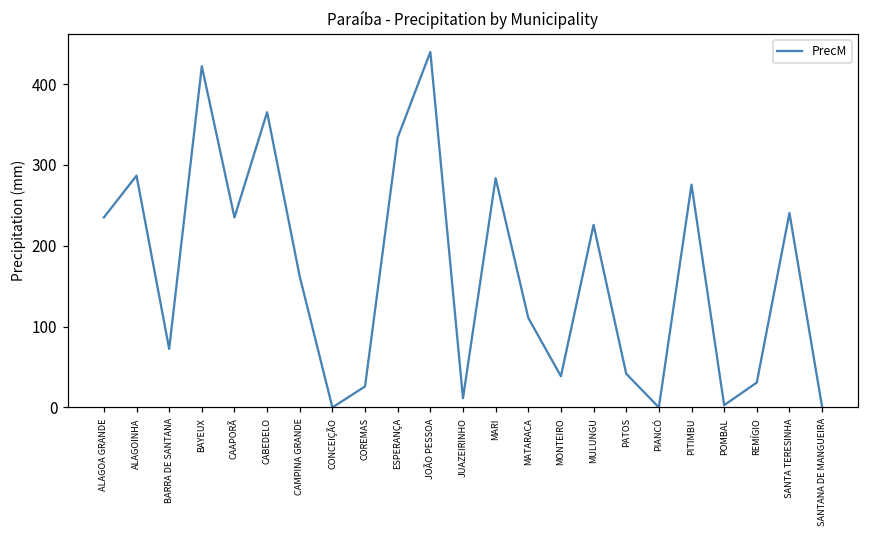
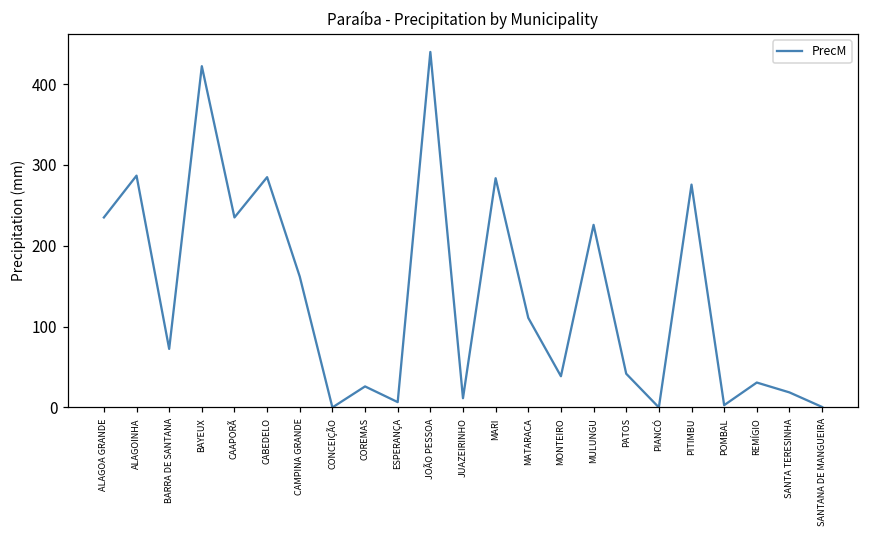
  {
    "ALAGOA GRANDE": 240,
    "ALAGOINHA": 290,
    "BARRA DE SANTANA": 70,
    "BAYEUX": 420,
    "CAAPORÃ": 240,
-   "CABEDELO": 370,
+   "CABEDELO": 280,
    "CAMPINA GRANDE": 160,
    "CONCEIÇÃO": 0,
    "COREMAS": 30,
-   "ESPERANÇA": 330,
+   "ESPERANÇA": 10,
    "JOÃO PESSOA": 440,
    "JUAZEIRINHO": 10,
    "MARI": 280,
    "MATARACA": 110,
    "MONTEIRO": 40,
    "MULUNGU": 230,
    "PATOS": 40,
    "PIANCÓ": 0,
    "PITIMBU": 280,
    "POMBAL": 0,
    "REMÍGIO": 30,
-   "SANTA TERESINHA": 240,
+   "SANTA TERESINHA": 20,
    "SANTANA DE MANGUEIRA": 0
  }
